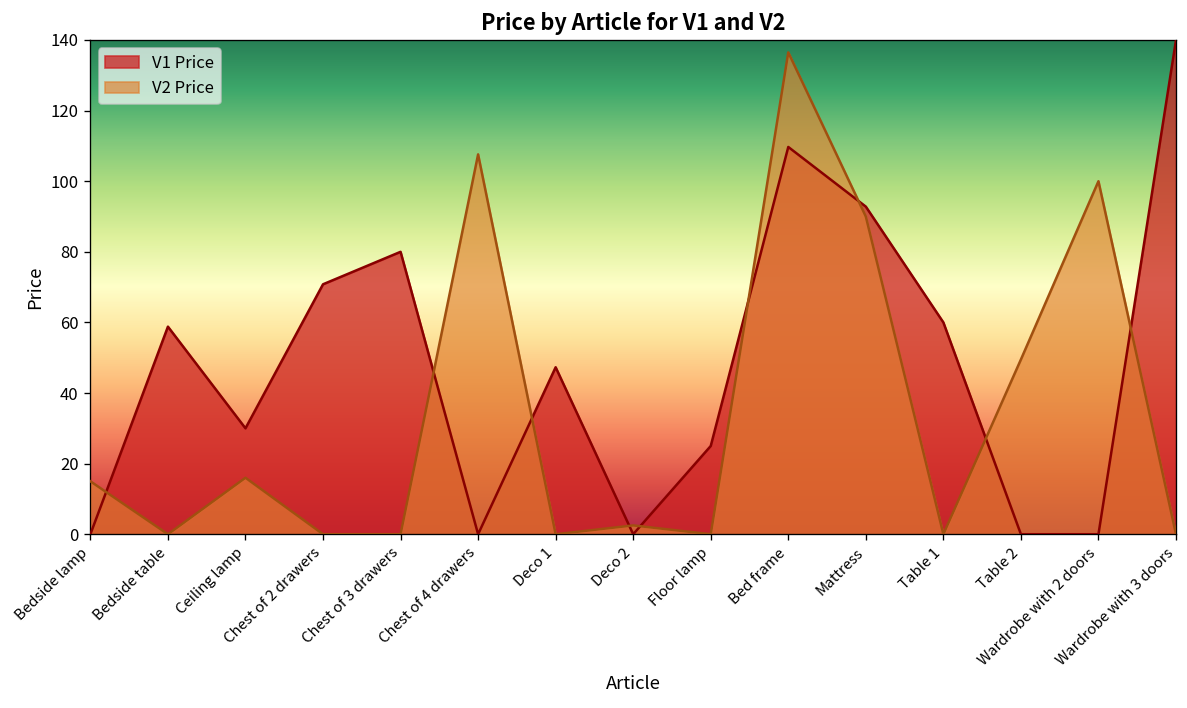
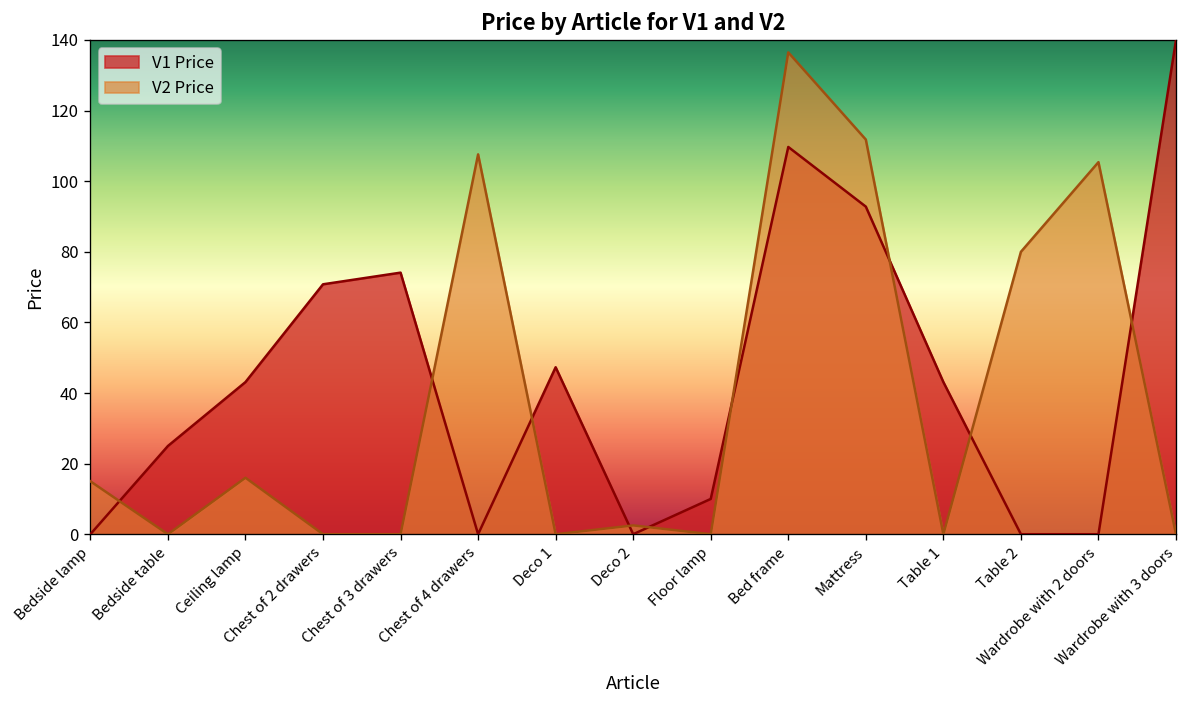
  {
    "V1 Price": {
      "Bedside lamp": 0,
-     "Bedside table": 59,
-     "Ceiling lamp": 30,
+     "Bedside table": 25,
+     "Ceiling lamp": 43,
      "Chest of 2 drawers": 71,
-     "Chest of 3 drawers": 80,
+     "Chest of 3 drawers": 74,
      "Chest of 4 drawers": 0,
      "Deco 1": 47,
      "Deco 2": 0,
-     "Floor lamp": 25,
+     "Floor lamp": 10,
      "Bed frame": 110,
      "Mattress": 93,
-     "Table 1": 60,
+     "Table 1": 43,
      "Table 2": 0,
      "Wardrobe with 2 doors": 0,
      "Wardrobe with 3 doors": 140
    },
    "V2 Price": {
      "Bedside lamp": 15,
      "Bedside table": 0,
      "Ceiling lamp": 16,
      "Chest of 2 drawers": 0,
      "Chest of 3 drawers": 0,
      "Chest of 4 drawers": 108,
      "Deco 1": 0,
      "Deco 2": 3,
      "Floor lamp": 0,
      "Bed frame": 137,
-     "Mattress": 90,
+     "Mattress": 112,
      "Table 1": 0,
-     "Table 2": 50,
-     "Wardrobe with 2 doors": 100,
+     "Table 2": 80,
+     "Wardrobe with 2 doors": 105,
      "Wardrobe with 3 doors": 0
    }
  }
